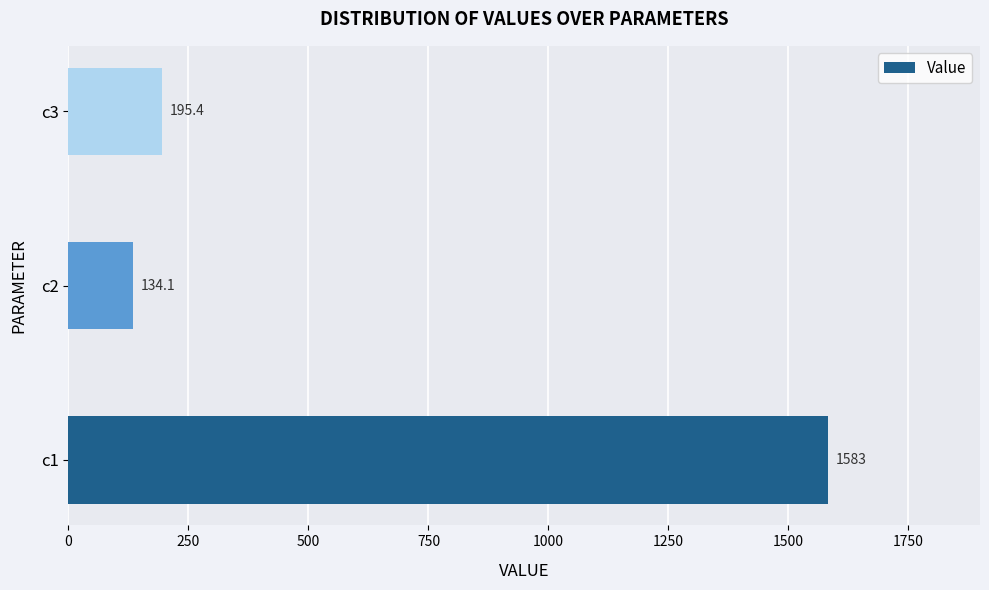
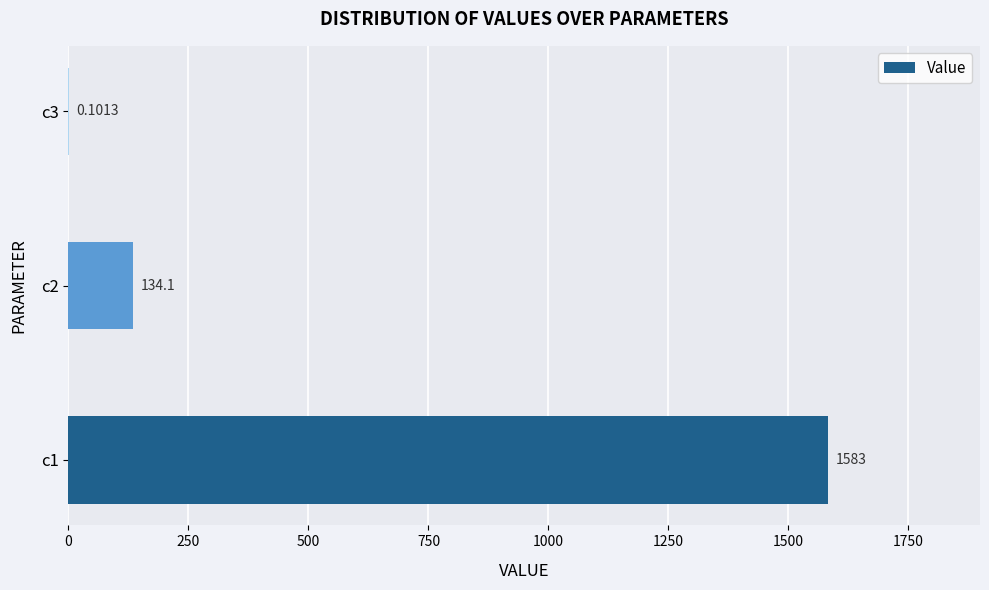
  {
-   "c3": 195.4,
+   "c3": 0.1013,
    "c2": 134.1,
    "c1": 1583
  }
